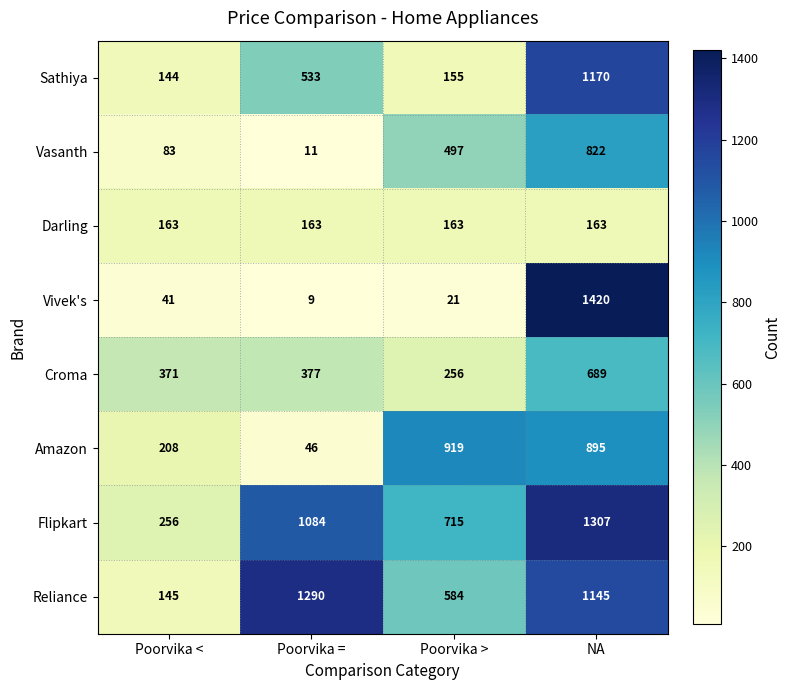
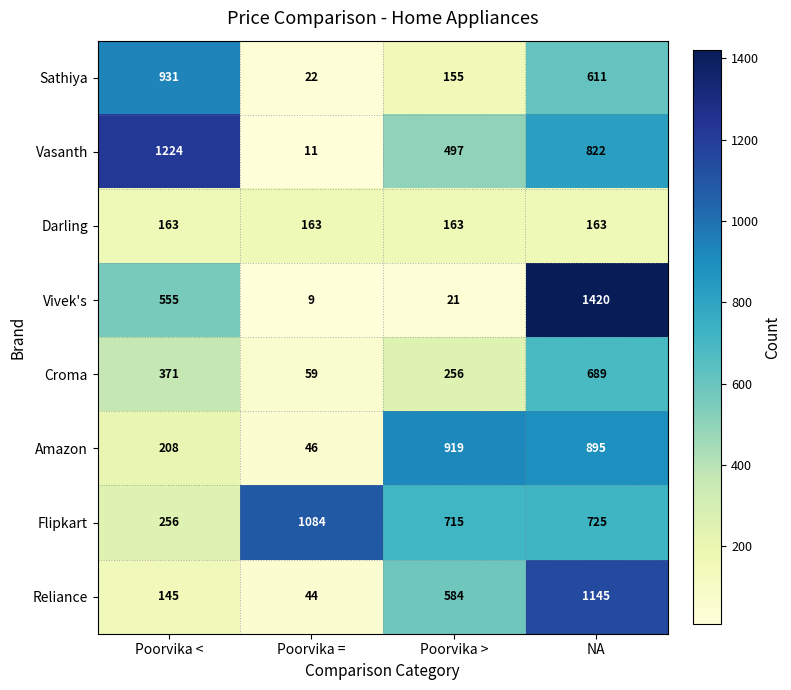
  {
    "Sathiya": {
-     "Poorvika <": 144,
-     "Poorvika =": 533,
+     "Poorvika <": 931,
+     "Poorvika =": 22,
      "Poorvika >": 155,
-     "NA": 1170
+     "NA": 611
    },
    "Vasanth": {
-     "Poorvika <": 83,
+     "Poorvika <": 1224,
      "Poorvika =": 11,
      "Poorvika >": 497,
      "NA": 822
    },
    "Darling": {
      "Poorvika <": 163,
      "Poorvika =": 163,
      "Poorvika >": 163,
      "NA": 163
    },
    "Vivek's": {
-     "Poorvika <": 41,
+     "Poorvika <": 555,
      "Poorvika =": 9,
      "Poorvika >": 21,
      "NA": 1420
    },
    "Croma": {
      "Poorvika <": 371,
-     "Poorvika =": 377,
+     "Poorvika =": 59,
      "Poorvika >": 256,
      "NA": 689
    },
    "Amazon": {
      "Poorvika <": 208,
      "Poorvika =": 46,
      "Poorvika >": 919,
      "NA": 895
    },
    "Flipkart": {
      "Poorvika <": 256,
      "Poorvika =": 1084,
      "Poorvika >": 715,
-     "NA": 1307
+     "NA": 725
    },
    "Reliance": {
      "Poorvika <": 145,
-     "Poorvika =": 1290,
+     "Poorvika =": 44,
      "Poorvika >": 584,
      "NA": 1145
    }
  }
